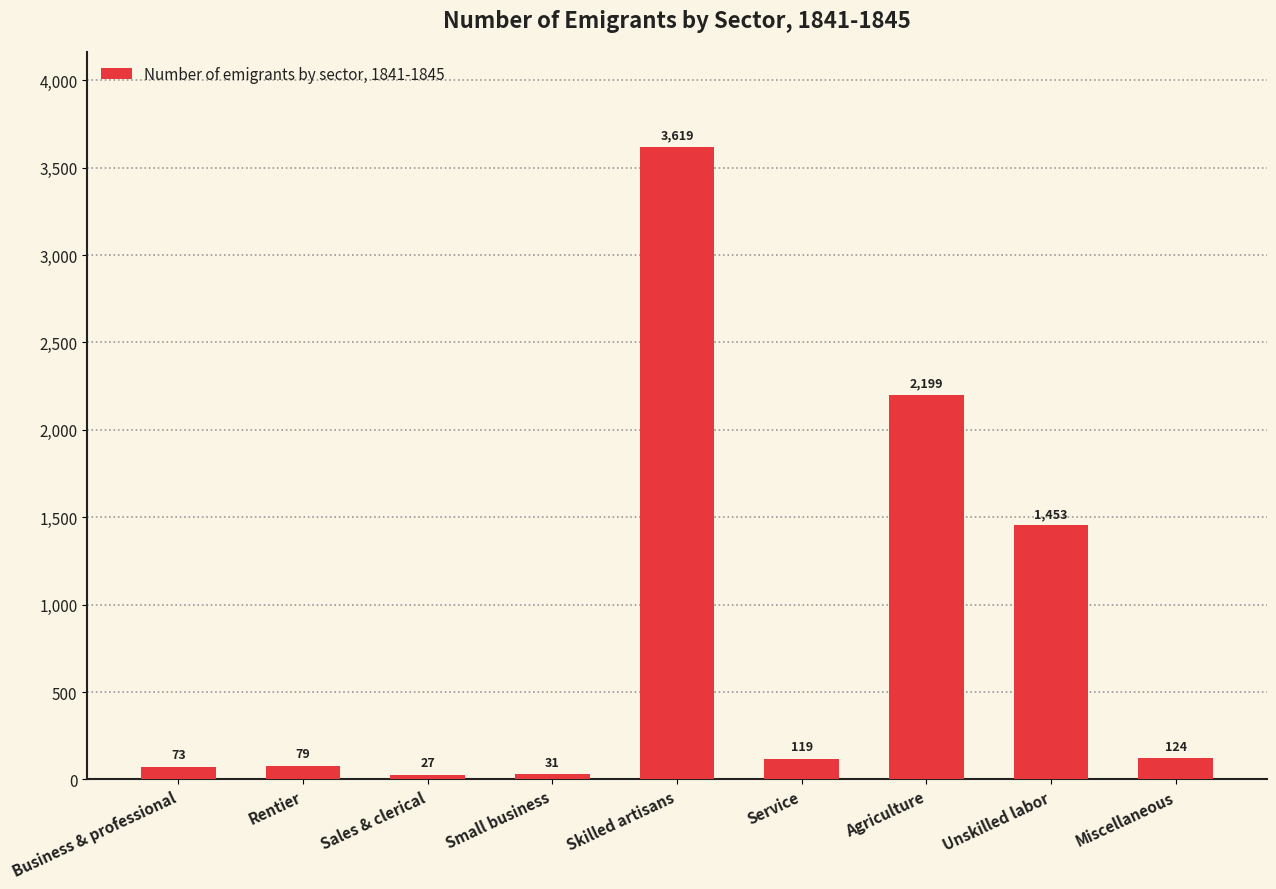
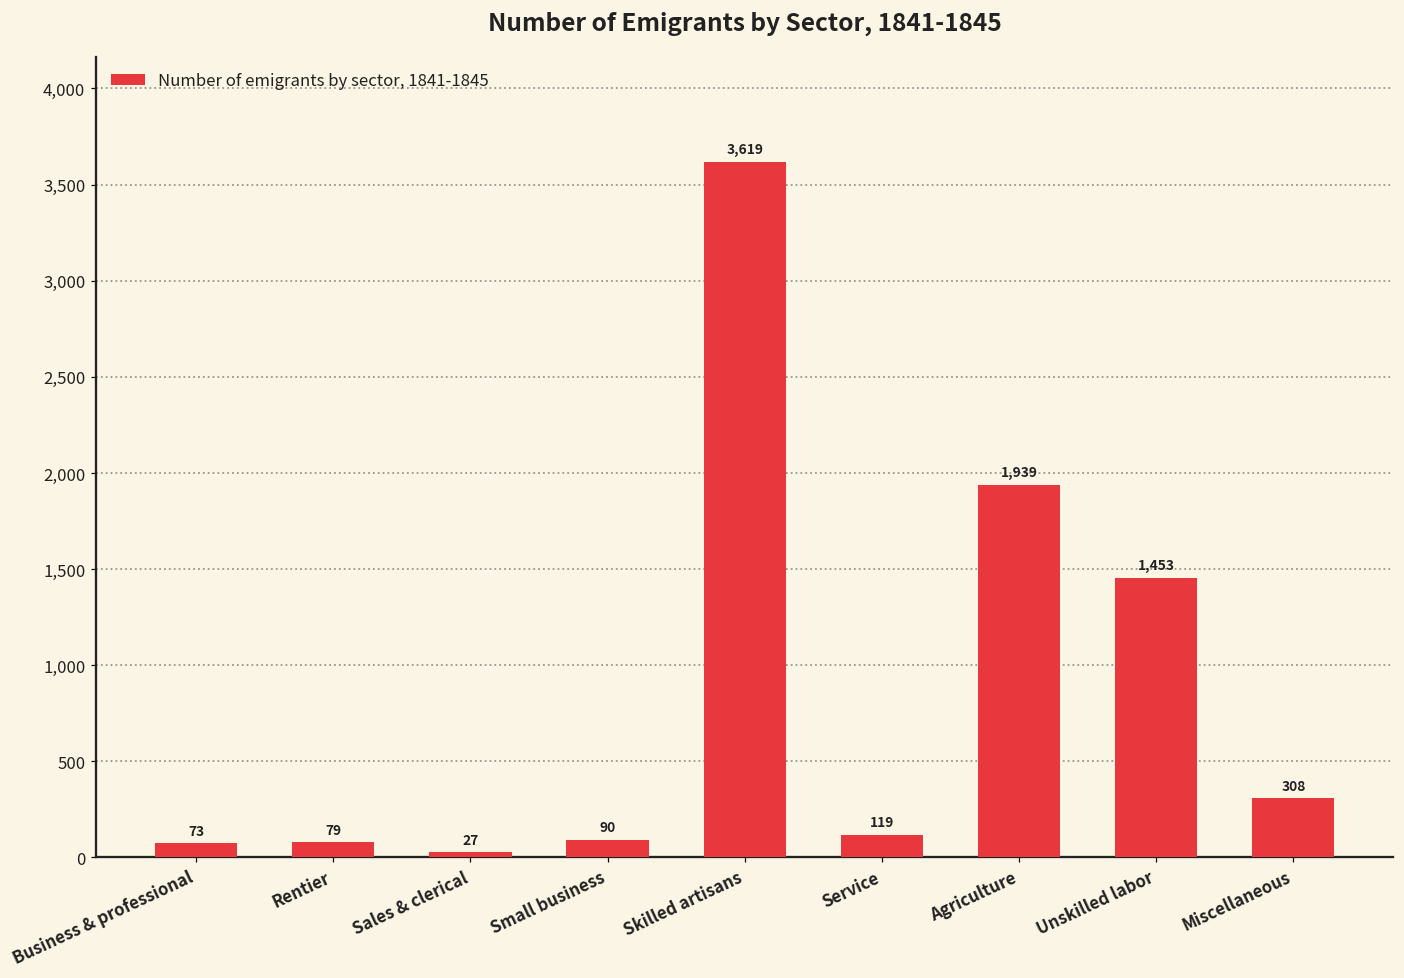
  {
    "Business & professional": "73",
    "Rentier": "79",
    "Sales & clerical": "27",
-   "Small business": "31",
+   "Small business": "90",
    "Skilled artisans": "3,619",
    "Service": "119",
-   "Agriculture": "2,199",
+   "Agriculture": "1,939",
    "Unskilled labor": "1,453",
-   "Miscellaneous": "124"
+   "Miscellaneous": "308"
  }
